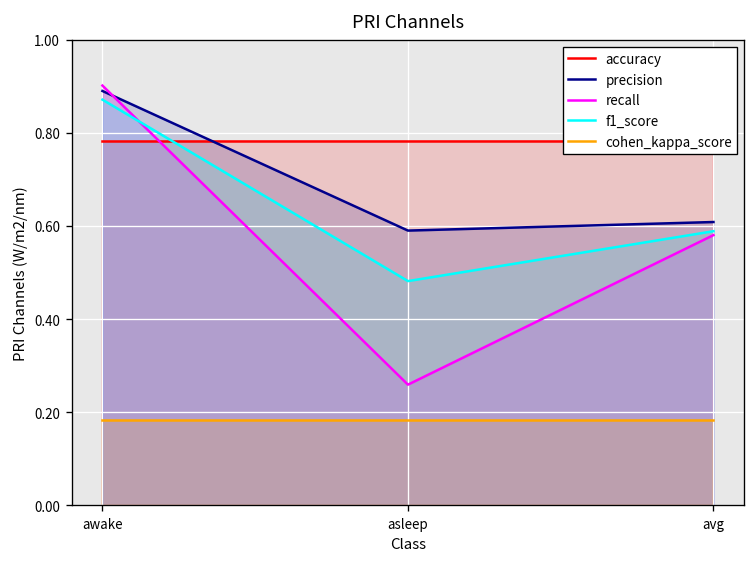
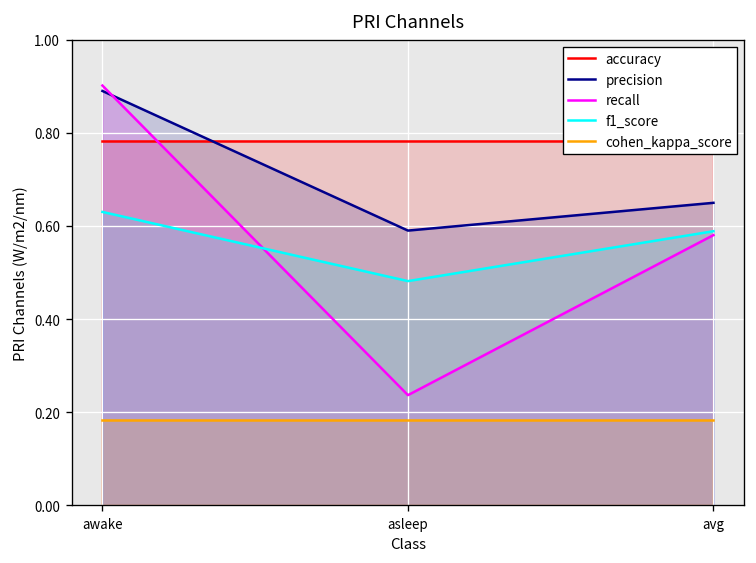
  {
    "accuracy": {
      "awake": 0.78,
      "asleep": 0.78
    },
    "precision": {
      "awake": 0.89,
      "asleep": 0.59,
-     "avg": 0.61
+     "avg": 0.65
    },
    "recall": {
      "awake": 0.90,
-     "asleep": 0.26,
+     "asleep": 0.24,
      "avg": 0.58
    },
    "f1_score": {
-     "awake": 0.87,
+     "awake": 0.63,
      "asleep": 0.48,
      "avg": 0.59
    },
    "cohen_kappa_score": {
      "awake": 0.18,
      "asleep": 0.18,
      "avg": 0.18
    }
  }
